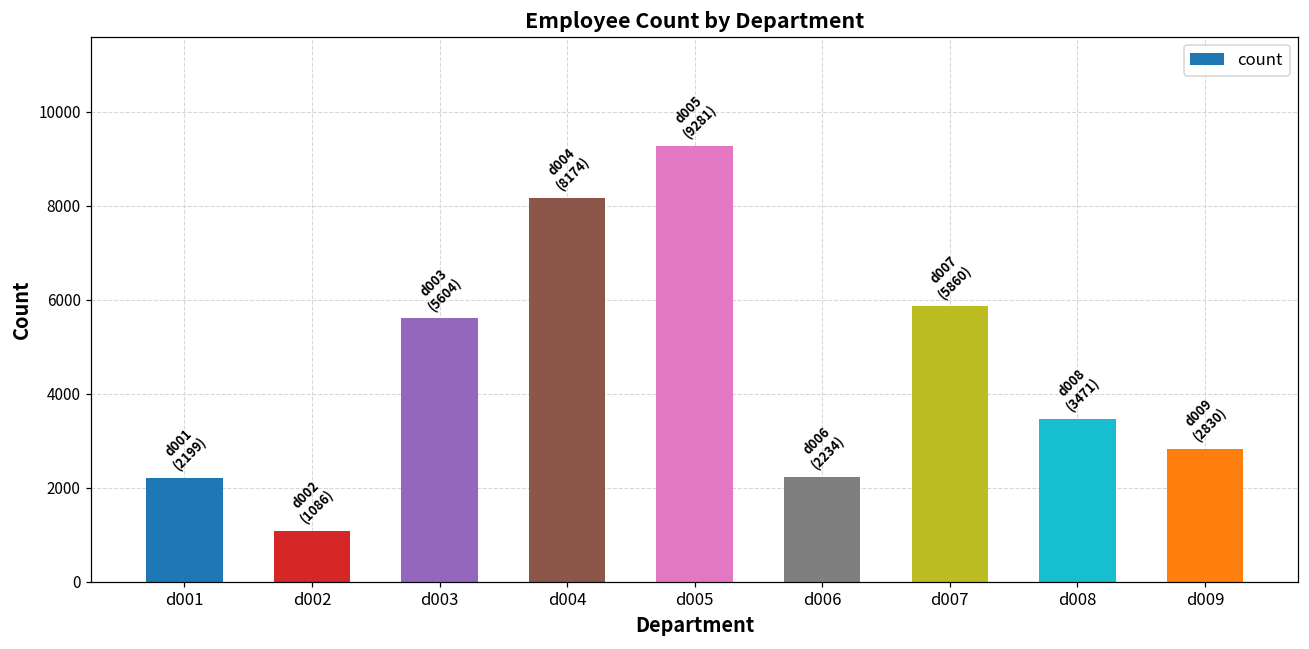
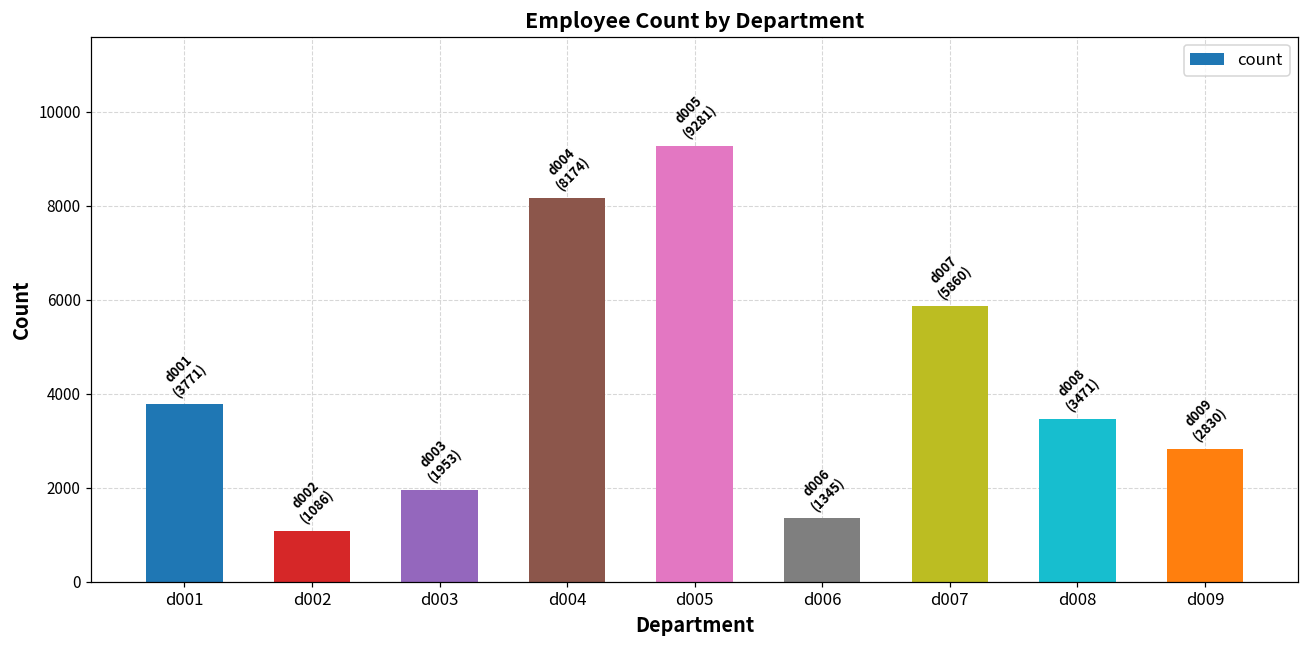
  {
-   "d001": "(2199)",
+   "d001": "(3771)",
    "d002": "(1086)",
-   "d003": "(5604)",
+   "d003": "(1953)",
    "d004": "(8174)",
    "d005": "(9281)",
-   "d006": "(2234)",
+   "d006": "(1345)",
    "d007": "(5860)",
    "d008": "(3471)",
    "d009": "(2830)"
  }
